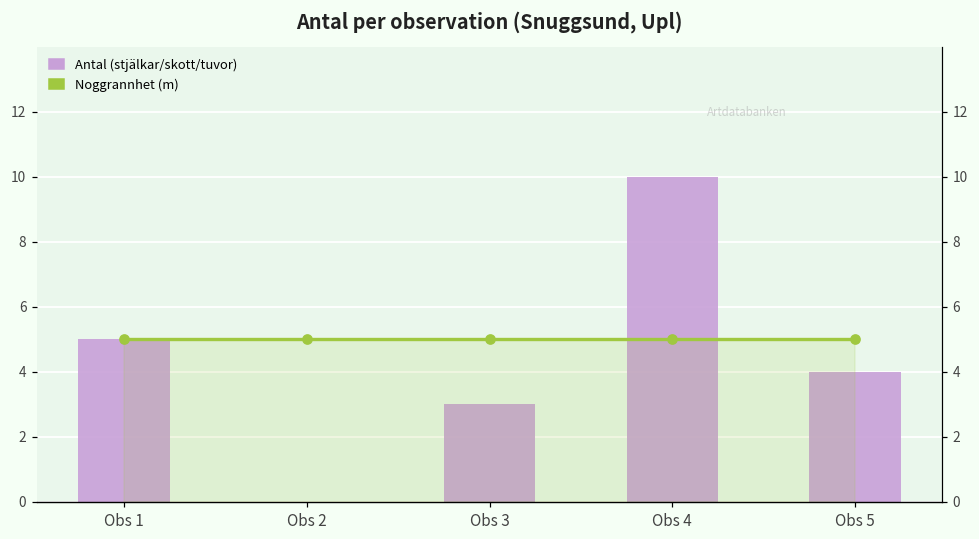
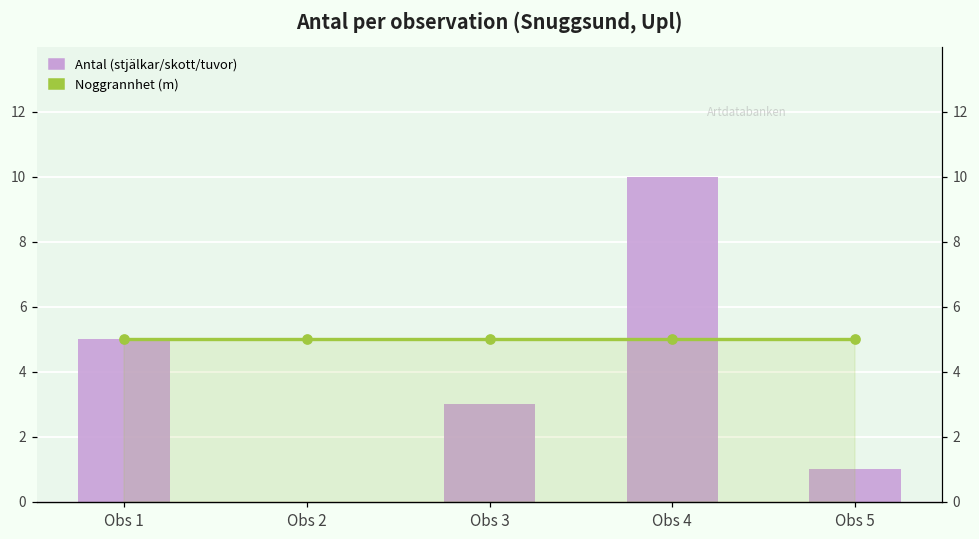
  {
    "Antal (stjälkar/skott/tuvor)": {
      "Obs 1": 5,
      "Obs 2": 0,
      "Obs 3": 3,
      "Obs 4": 10,
-     "Obs 5": 4
+     "Obs 5": 1
    },
    "Noggrannhet (m)": {
      "Obs 1": 5.0,
      "Obs 2": 5.0,
      "Obs 3": 5.0,
      "Obs 4": 5.0,
      "Obs 5": 5.0
    }
  }
